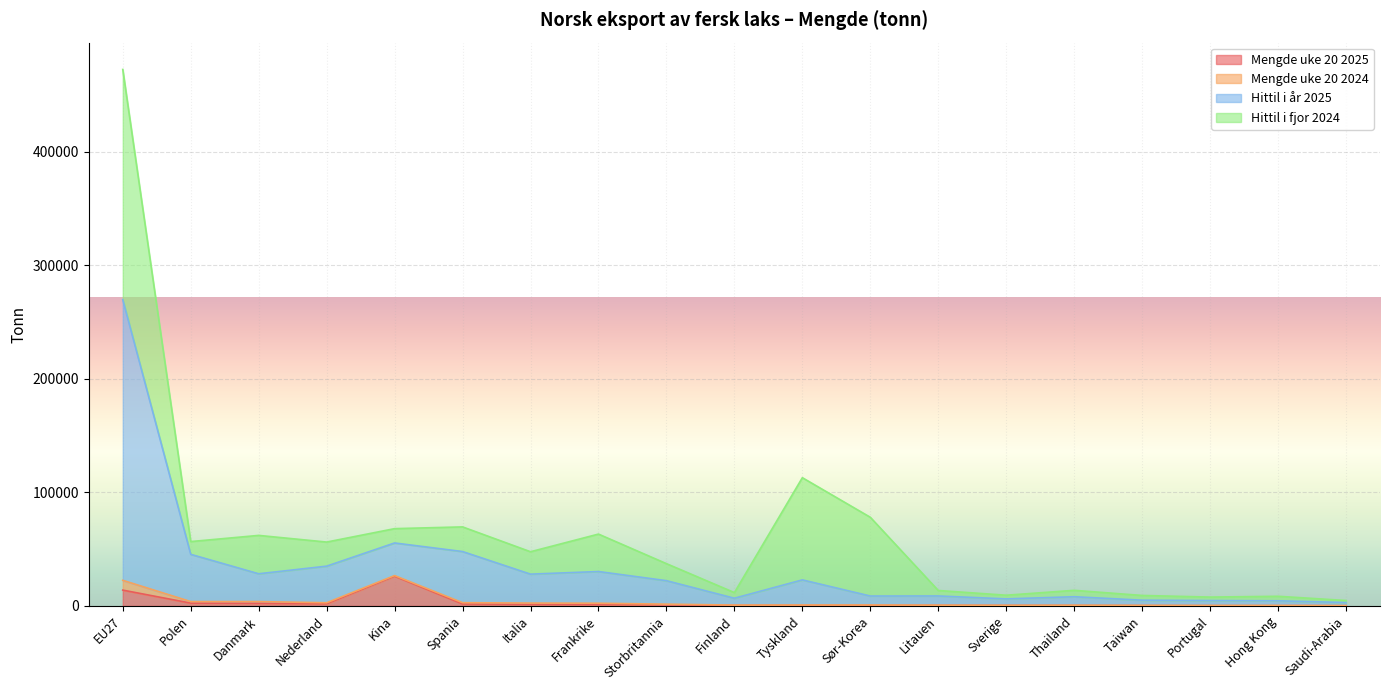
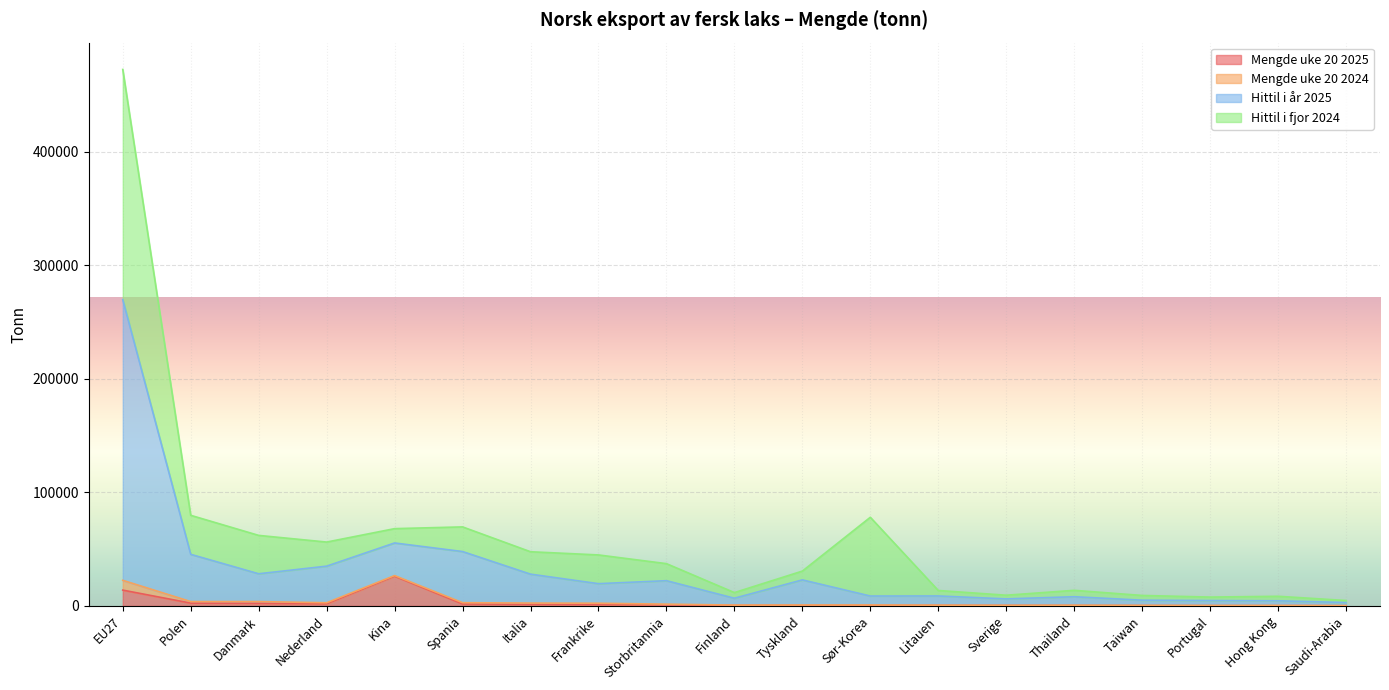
  {
    "Mengde uke 20 2025": {
      "EU27": 14000
    },
    "Mengde uke 20 2024": {
      "EU27": 9000
    },
    "Hittil i år 2025": {
      "EU27": 247000,
      "Polen": 42000,
      "Danmark": 24000,
      "Nederland": 32000,
      "Kina": 29000,
      "Spania": 45000,
      "Italia": 25000,
-     "Frankrike": 28000,
+     "Frankrike": 17000,
      "Storbritannia": 21000,
      "Finland": 6000,
      "Tyskland": 22000,
      "Sør-Korea": 8000,
      "Litauen": 8000,
      "Sverige": 6000,
      "Thailand": 7000,
      "Taiwan": 5000,
      "Portugal": 4000,
      "Hong Kong": 4000
    },
    "Hittil i fjor 2024": {
      "EU27": 203000,
-     "Polen": 11000,
+     "Polen": 34000,
      "Danmark": 34000,
      "Nederland": 21000,
      "Kina": 13000,
      "Spania": 22000,
      "Italia": 20000,
-     "Frankrike": 33000,
+     "Frankrike": 25000,
      "Storbritannia": 15000,
      "Finland": 5000,
-     "Tyskland": 90000,
+     "Tyskland": 8000,
      "Sør-Korea": 69000,
      "Litauen": 5000,
      "Sverige": 3000,
      "Thailand": 6000,
      "Taiwan": 4000,
      "Portugal": 3000,
      "Hong Kong": 4000
    }
  }
